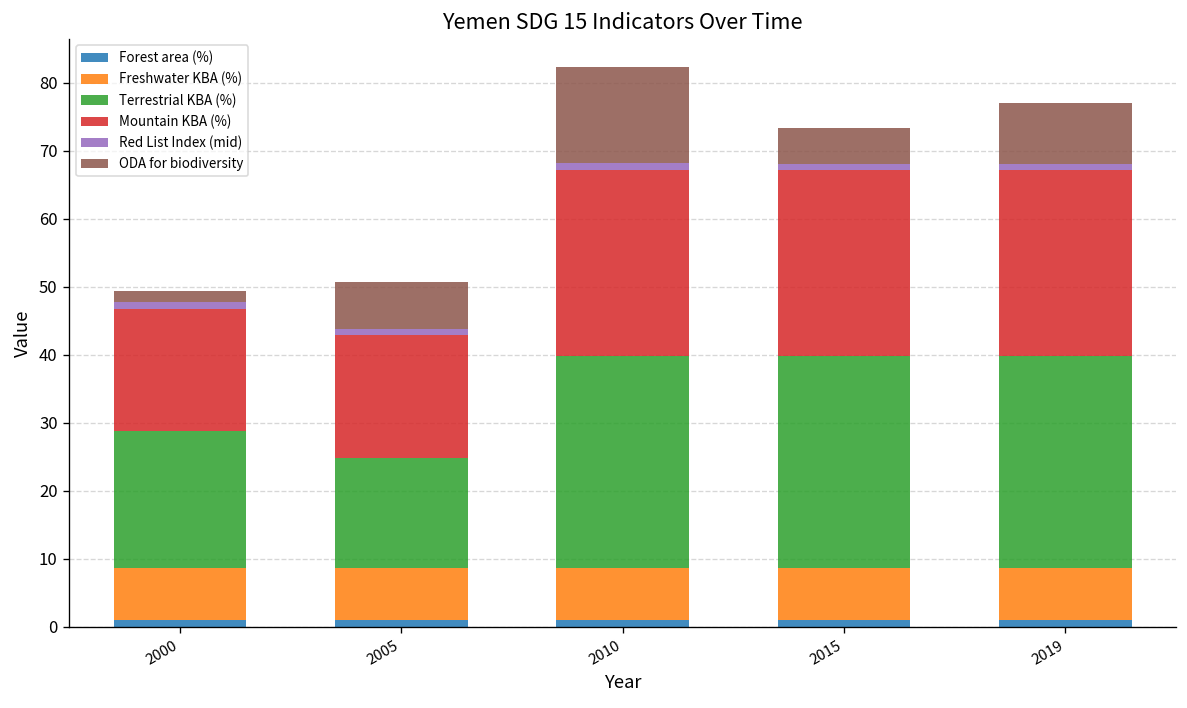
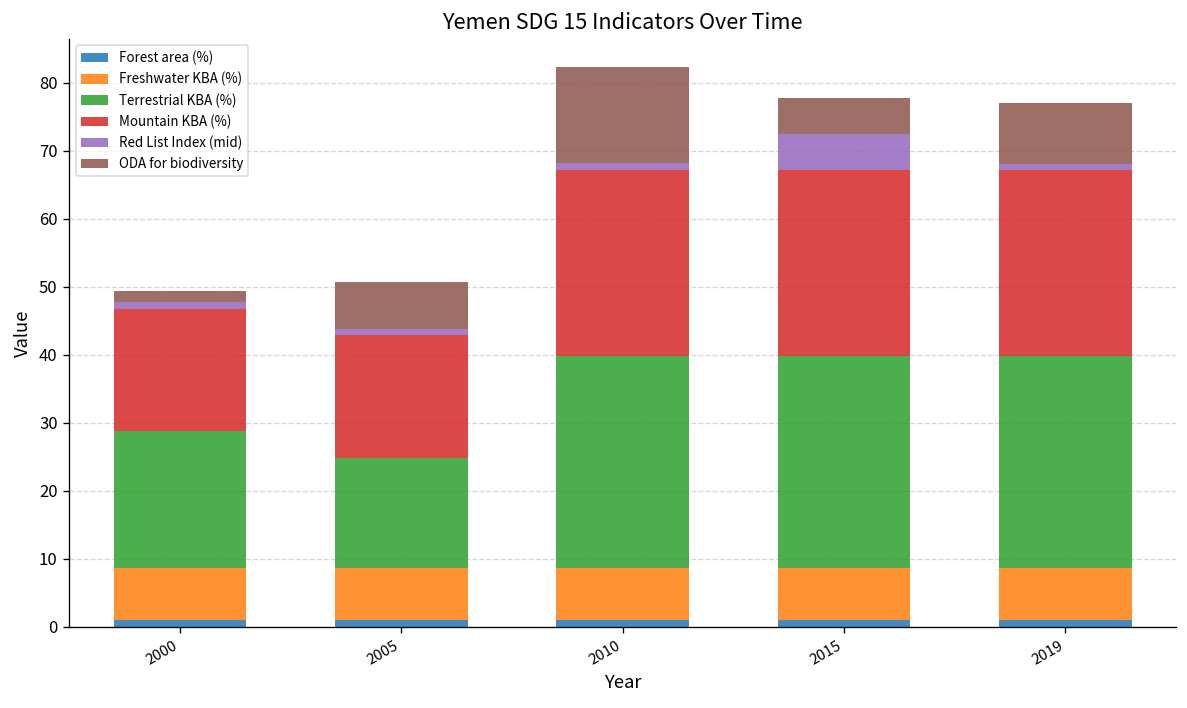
  {
    "Forest area (%)": {
      "2000": 1,
      "2005": 1,
      "2010": 1,
      "2015": 1,
      "2019": 1
    },
    "Freshwater KBA (%)": {
      "2000": 8,
      "2005": 8,
      "2010": 8,
      "2015": 8,
      "2019": 8
    },
    "Terrestrial KBA (%)": {
      "2000": 20,
      "2005": 16,
      "2010": 31,
      "2015": 31,
      "2019": 31
    },
    "Mountain KBA (%)": {
      "2000": 18,
      "2005": 18,
      "2010": 27,
      "2015": 27,
      "2019": 27
    },
    "Red List Index (mid)": {
      "2000": 1,
      "2005": 1,
      "2010": 1,
-     "2015": 1,
+     "2015": 5,
      "2019": 1
    },
    "ODA for biodiversity": {
      "2000": 2,
      "2005": 7,
      "2010": 14,
      "2015": 5,
      "2019": 9
    }
  }
